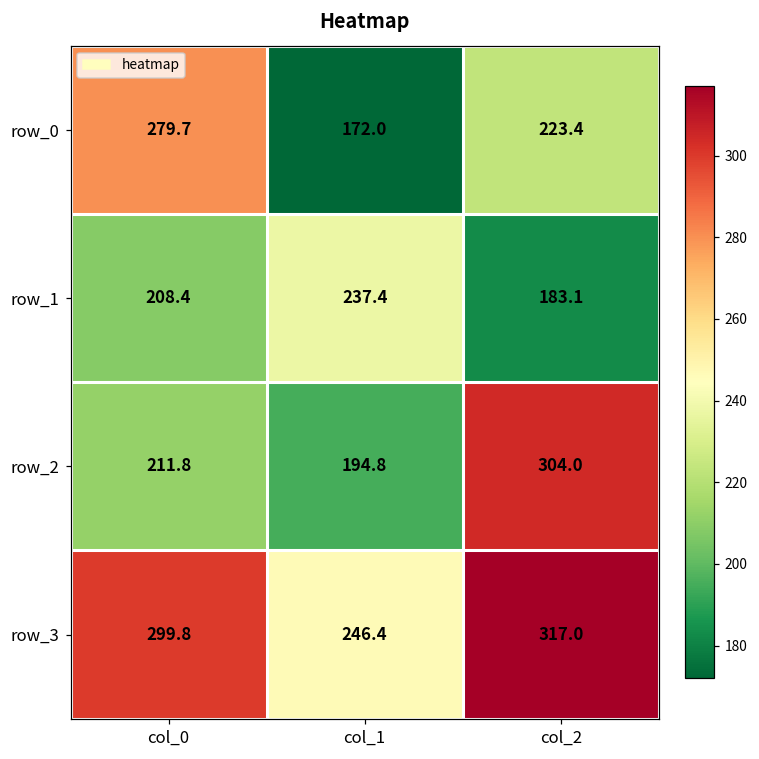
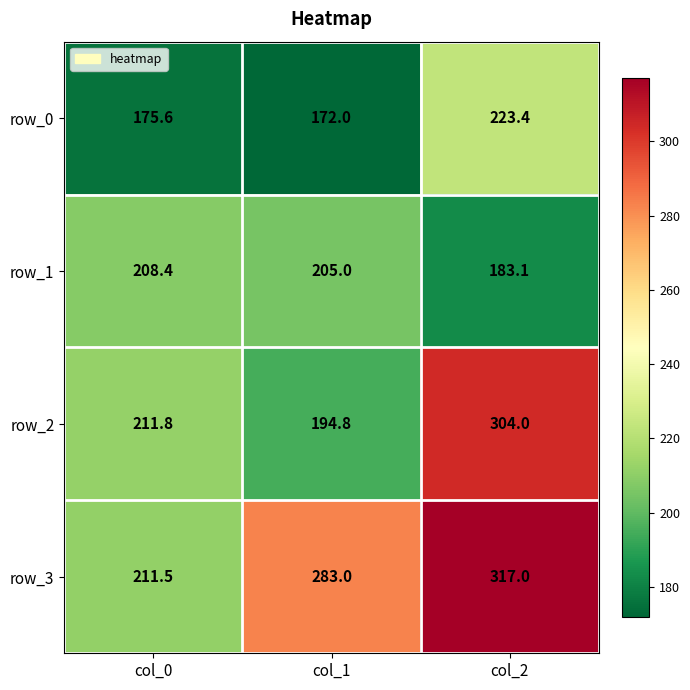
  {
    "row_0": {
-     "col_0": 279.7,
+     "col_0": 175.6,
      "col_1": 172.0,
      "col_2": 223.4
    },
    "row_1": {
      "col_0": 208.4,
-     "col_1": 237.4,
+     "col_1": 205.0,
      "col_2": 183.1
    },
    "row_2": {
      "col_0": 211.8,
      "col_1": 194.8,
      "col_2": 304.0
    },
    "row_3": {
-     "col_0": 299.8,
-     "col_1": 246.4,
+     "col_0": 211.5,
+     "col_1": 283.0,
      "col_2": 317.0
    }
  }
